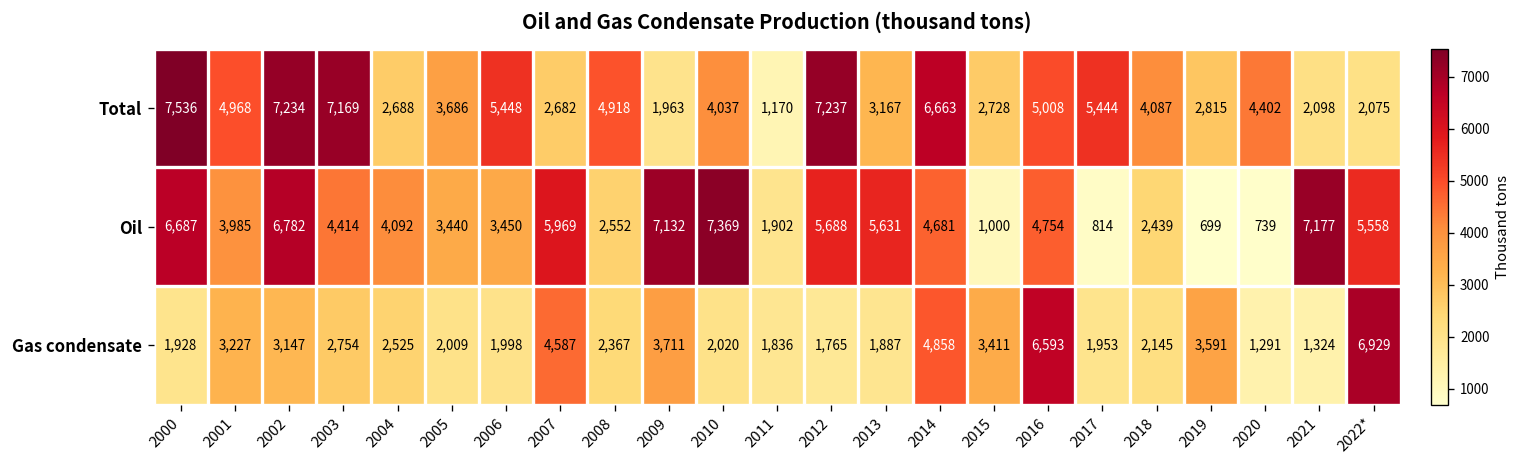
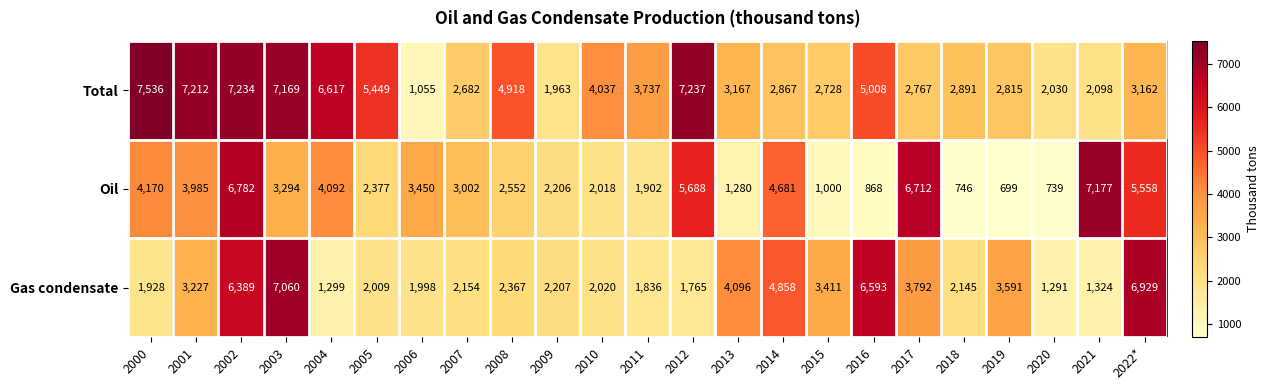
  {
    "Total": {
      "2000": "7,536",
-     "2001": "4,968",
+     "2001": "7,212",
      "2002": "7,234",
      "2003": "7,169",
-     "2004": "2,688",
-     "2005": "3,686",
-     "2006": "5,448",
+     "2004": "6,617",
+     "2005": "5,449",
+     "2006": "1,055",
      "2007": "2,682",
      "2008": "4,918",
      "2009": "1,963",
      "2010": "4,037",
-     "2011": "1,170",
+     "2011": "3,737",
      "2012": "7,237",
      "2013": "3,167",
-     "2014": "6,663",
+     "2014": "2,867",
      "2015": "2,728",
      "2016": "5,008",
-     "2017": "5,444",
-     "2018": "4,087",
+     "2017": "2,767",
+     "2018": "2,891",
      "2019": "2,815",
-     "2020": "4,402",
+     "2020": "2,030",
      "2021": "2,098",
-     "2022*": "2,075"
+     "2022*": "3,162"
    },
    "Oil": {
-     "2000": "6,687",
+     "2000": "4,170",
      "2001": "3,985",
      "2002": "6,782",
-     "2003": "4,414",
+     "2003": "3,294",
      "2004": "4,092",
-     "2005": "3,440",
+     "2005": "2,377",
      "2006": "3,450",
-     "2007": "5,969",
+     "2007": "3,002",
      "2008": "2,552",
-     "2009": "7,132",
-     "2010": "7,369",
+     "2009": "2,206",
+     "2010": "2,018",
      "2011": "1,902",
      "2012": "5,688",
-     "2013": "5,631",
+     "2013": "1,280",
      "2014": "4,681",
      "2015": "1,000",
-     "2016": "4,754",
-     "2017": "814",
-     "2018": "2,439",
+     "2016": "868",
+     "2017": "6,712",
+     "2018": "746",
      "2019": "699",
      "2020": "739",
      "2021": "7,177",
      "2022*": "5,558"
    },
    "Gas condensate": {
      "2000": "1,928",
      "2001": "3,227",
-     "2002": "3,147",
-     "2003": "2,754",
-     "2004": "2,525",
+     "2002": "6,389",
+     "2003": "7,060",
+     "2004": "1,299",
      "2005": "2,009",
      "2006": "1,998",
-     "2007": "4,587",
+     "2007": "2,154",
      "2008": "2,367",
-     "2009": "3,711",
+     "2009": "2,207",
      "2010": "2,020",
      "2011": "1,836",
      "2012": "1,765",
-     "2013": "1,887",
+     "2013": "4,096",
      "2014": "4,858",
      "2015": "3,411",
      "2016": "6,593",
-     "2017": "1,953",
+     "2017": "3,792",
      "2018": "2,145",
      "2019": "3,591",
      "2020": "1,291",
      "2021": "1,324",
      "2022*": "6,929"
    }
  }
